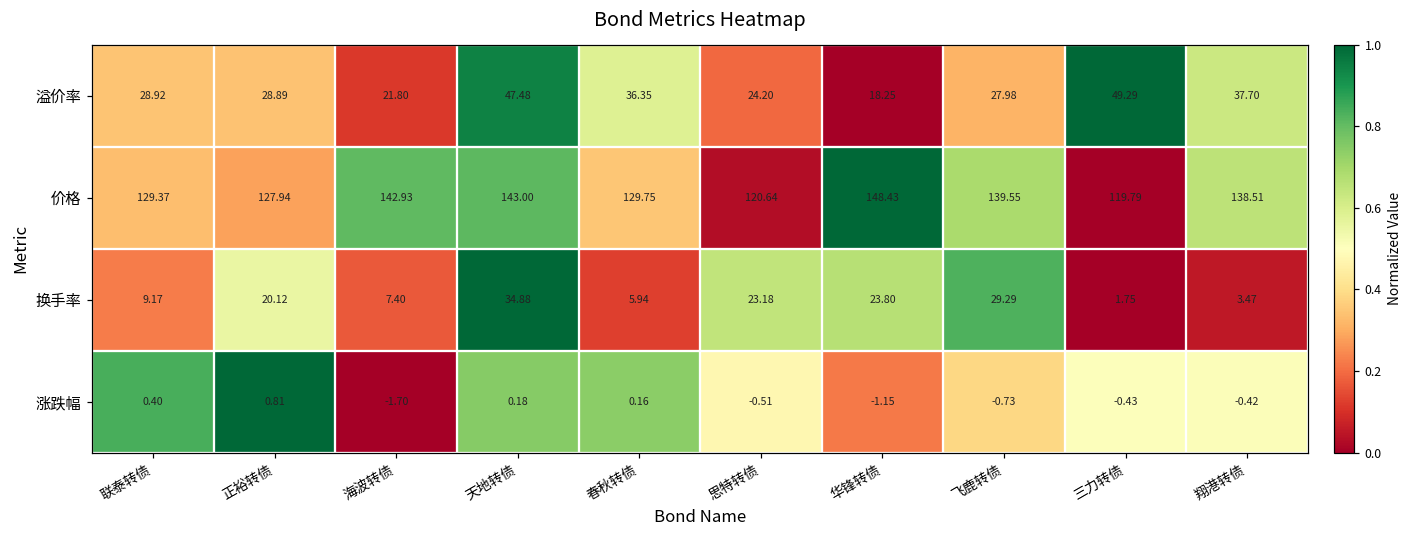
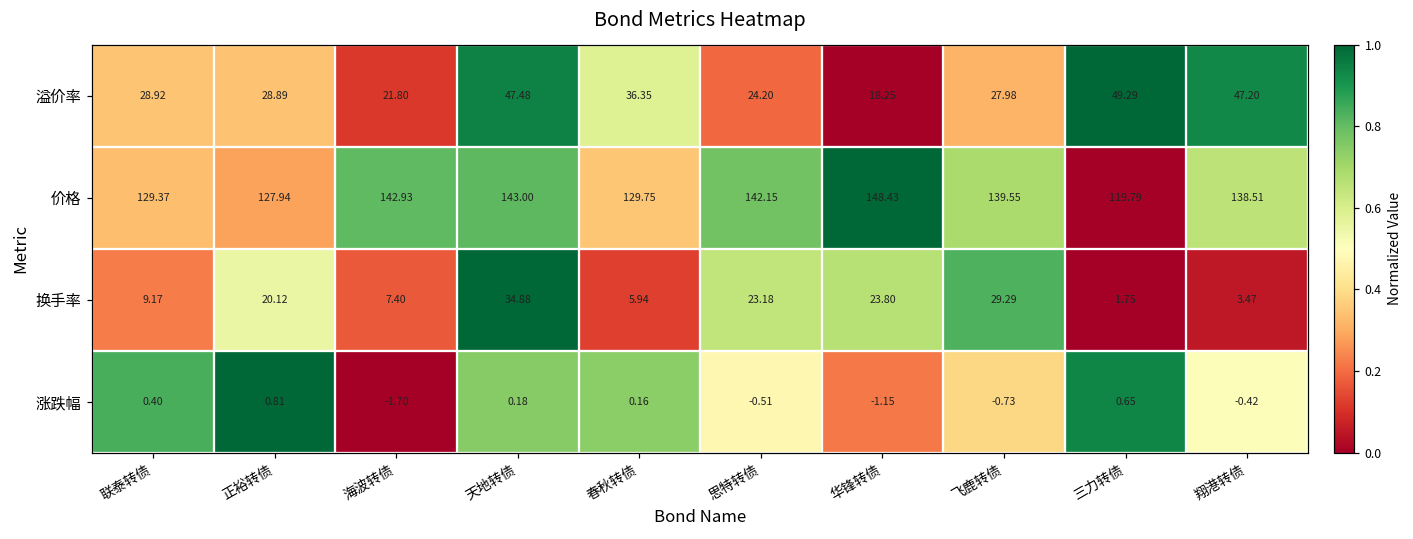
  {
    "溢价率": {
      "联泰转债": 28.92,
      "正裕转债": 28.89,
      "海波转债": 21.80,
      "天地转债": 47.48,
      "春秋转债": 36.35,
      "思特转债": 24.20,
      "华锋转债": 18.25,
      "飞鹿转债": 27.98,
      "三力转债": 49.29,
-     "翔港转债": 37.70
+     "翔港转债": 47.20
    },
    "价格": {
      "联泰转债": 129.37,
      "正裕转债": 127.94,
      "海波转债": 142.93,
      "天地转债": 143.00,
      "春秋转债": 129.75,
-     "思特转债": 120.64,
+     "思特转债": 142.15,
      "华锋转债": 148.43,
      "飞鹿转债": 139.55,
      "三力转债": 119.79,
      "翔港转债": 138.51
    },
    "换手率": {
      "联泰转债": 9.17,
      "正裕转债": 20.12,
      "海波转债": 7.40,
      "天地转债": 34.88,
      "春秋转债": 5.94,
      "思特转债": 23.18,
      "华锋转债": 23.80,
      "飞鹿转债": 29.29,
      "三力转债": 1.75,
      "翔港转债": 3.47
    },
    "涨跌幅": {
      "联泰转债": 0.40,
      "正裕转债": 0.81,
      "海波转债": -1.70,
      "天地转债": 0.18,
      "春秋转债": 0.16,
      "思特转债": -0.51,
      "华锋转债": -1.15,
      "飞鹿转债": -0.73,
-     "三力转债": -0.43,
+     "三力转债": 0.65,
      "翔港转债": -0.42
    }
  }
